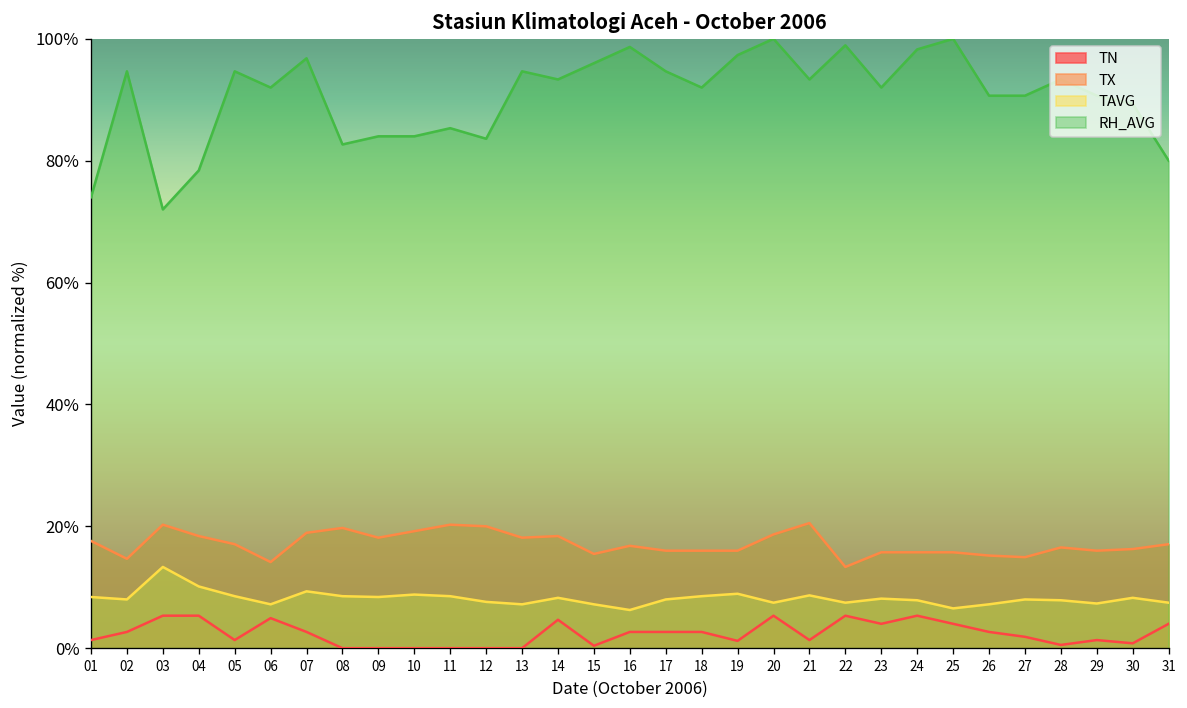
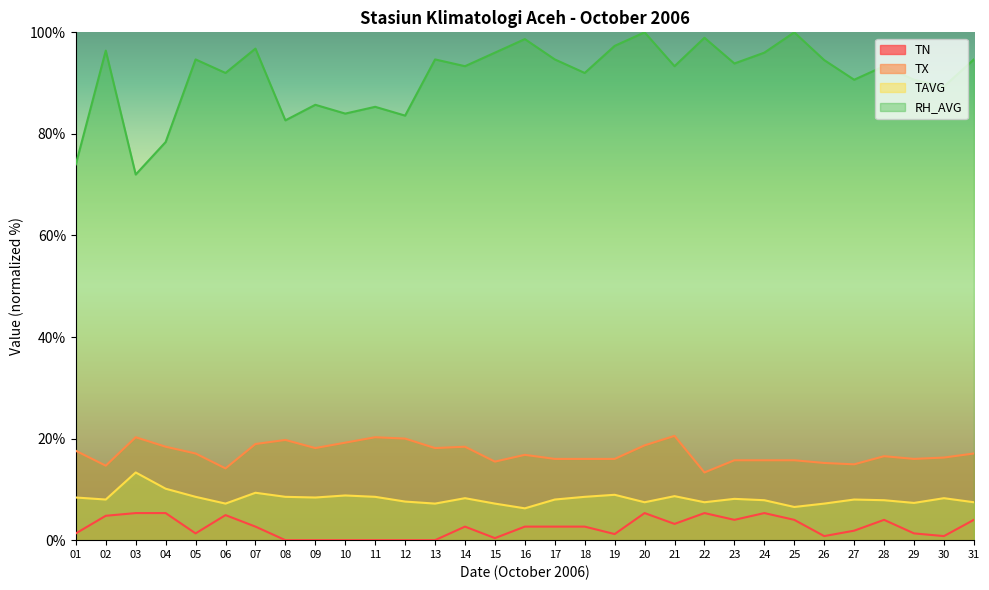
  {
    "TN": {
      "01": "1%",
-     "02": "3%",
+     "02": "5%",
      "03": "5%",
      "04": "5%",
      "05": "1%",
      "06": "5%",
      "07": "3%",
      "08": "0%",
      "09": "0%",
      "10": "0%",
      "11": "0%",
      "12": "0%",
      "13": "0%",
-     "14": "5%",
+     "14": "3%",
      "15": "0%",
      "16": "3%",
      "17": "3%",
      "18": "3%",
      "19": "1%",
      "20": "5%",
-     "21": "1%",
+     "21": "3%",
      "22": "5%",
      "23": "4%",
      "24": "5%",
      "25": "4%",
-     "26": "3%",
+     "26": "1%",
      "27": "2%",
-     "28": "1%",
+     "28": "4%",
      "29": "1%",
      "30": "1%",
      "31": "4%"
    },
    "RH_AVG": {
      "01": "74%",
-     "02": "95%",
+     "02": "96%",
      "03": "72%",
      "04": "78%",
      "05": "95%",
      "06": "92%",
      "07": "97%",
      "08": "83%",
-     "09": "84%",
+     "09": "86%",
      "10": "84%",
      "11": "85%",
      "12": "84%",
      "13": "95%",
      "14": "93%",
      "15": "96%",
      "16": "99%",
      "17": "95%",
      "18": "92%",
      "19": "97%",
      "20": "100%",
      "21": "93%",
      "22": "99%",
-     "23": "92%",
-     "24": "98%",
+     "23": "94%",
+     "24": "96%",
      "25": "100%",
-     "26": "91%",
+     "26": "95%",
      "27": "91%",
-     "31": "80%"
+     "31": "95%"
    }
  }
